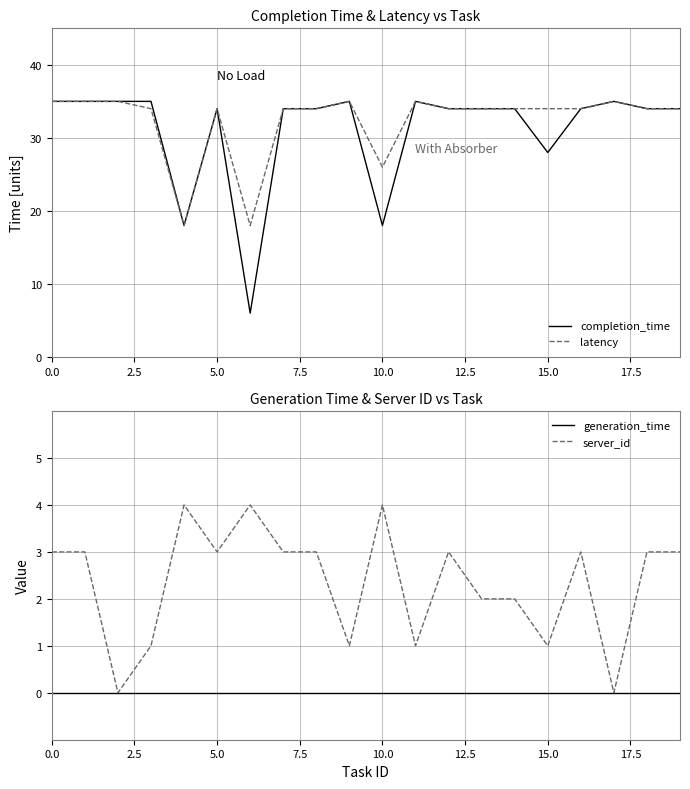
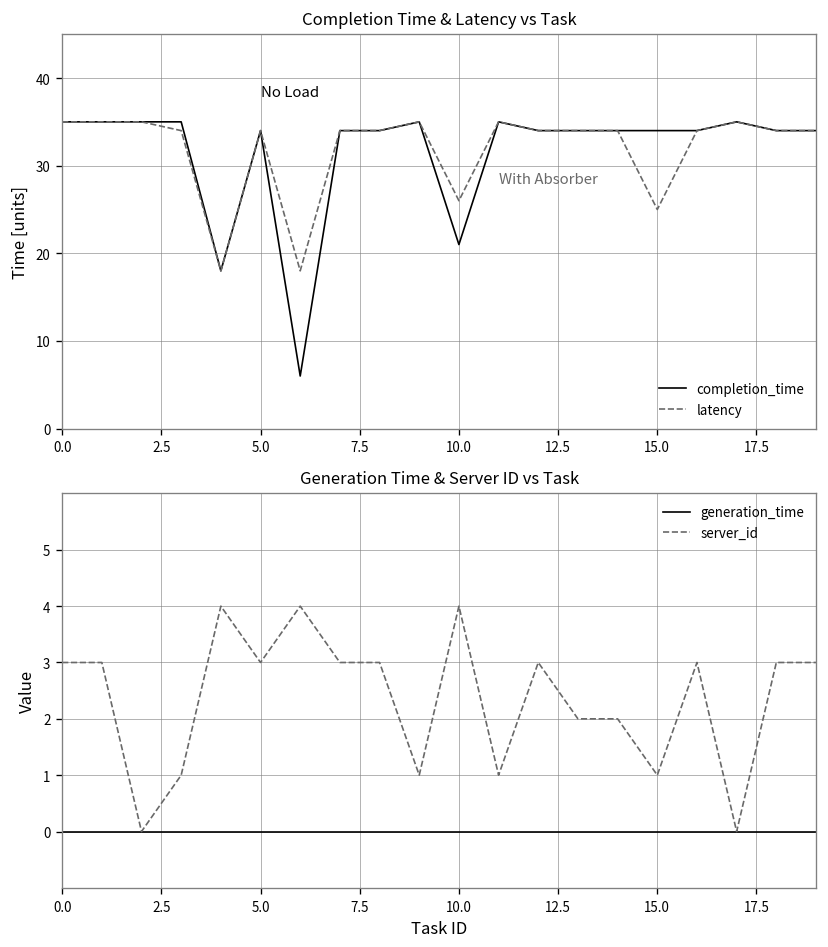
  {
    "Completion Time & Latency vs Task": {
      "completion_time": {
-       "10.0": 18,
-       "15.0": 28
+       "10.0": 21,
+       "15.0": 34
      },
      "latency": {
        "10.0": 26,
-       "15.0": 34
+       "15.0": 25
      }
    },
    "Generation Time & Server ID vs Task": {
      "generation_time": {
        "0.0": 0.0,
        "5.0": 0.0,
        "10.0": 0.0,
        "15.0": 0.0
      },
      "server_id": {
        "0.0": 3.0,
        "5.0": 3.0,
        "10.0": 4.0,
        "15.0": 1.0
      }
    }
  }
